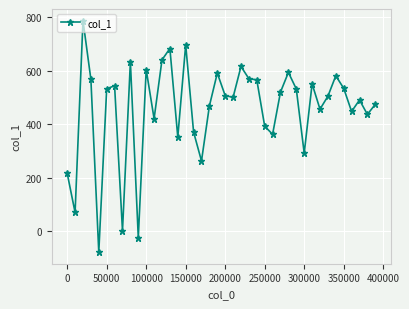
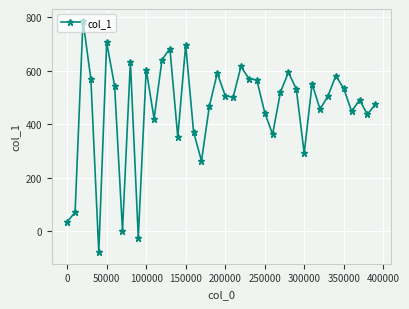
  {
-   "0": 220,
-   "50000": 530,
+   "0": 40,
+   "50000": 710,
    "100000": 600,
    "150000": 700,
    "200000": 510,
-   "250000": 390,
+   "250000": 440,
    "300000": 290,
    "350000": 530
  }
